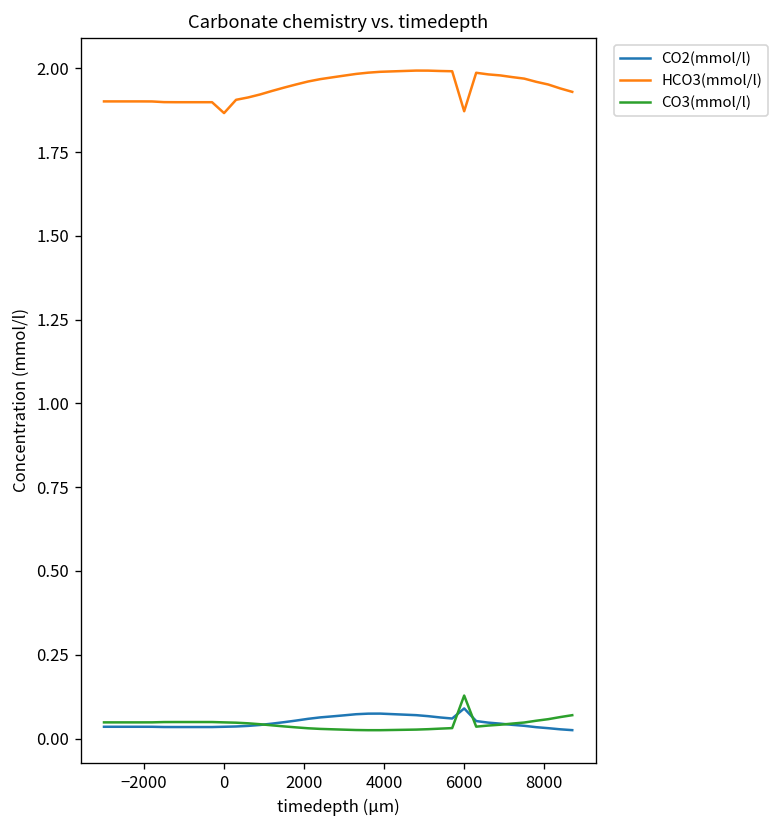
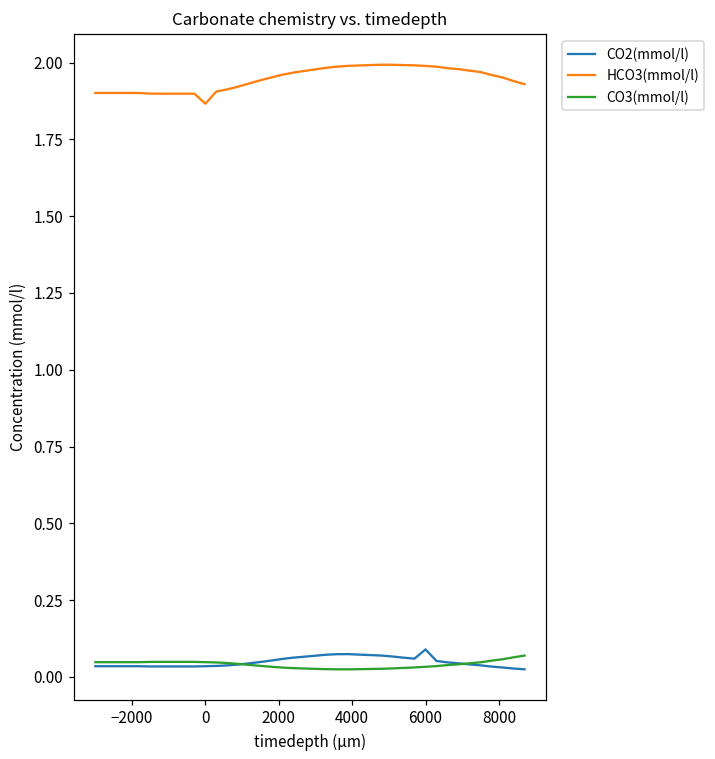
  {
    "CO2(mmol/l)": {
      "0": 0.04,
      "6000": 0.09
    },
    "HCO3(mmol/l)": {
      "0": 1.87,
-     "6000": 1.87
+     "6000": 1.99
    },
    "CO3(mmol/l)": {
      "0": 0.05,
-     "6000": 0.13
+     "6000": 0.03
    }
  }
